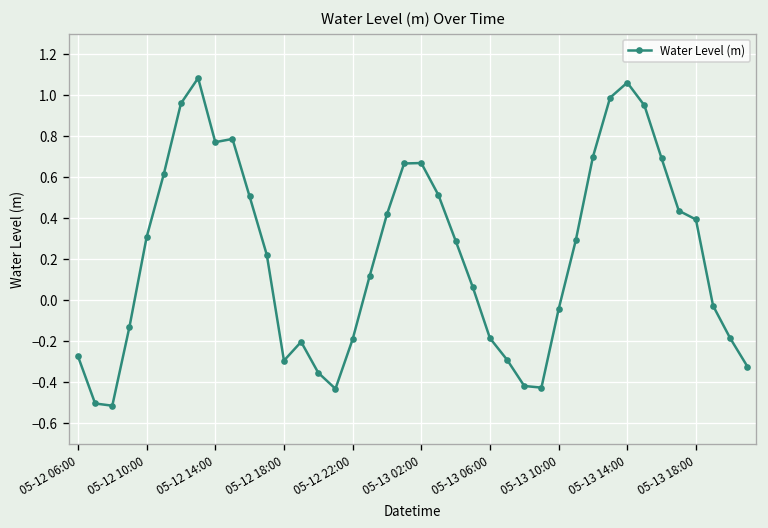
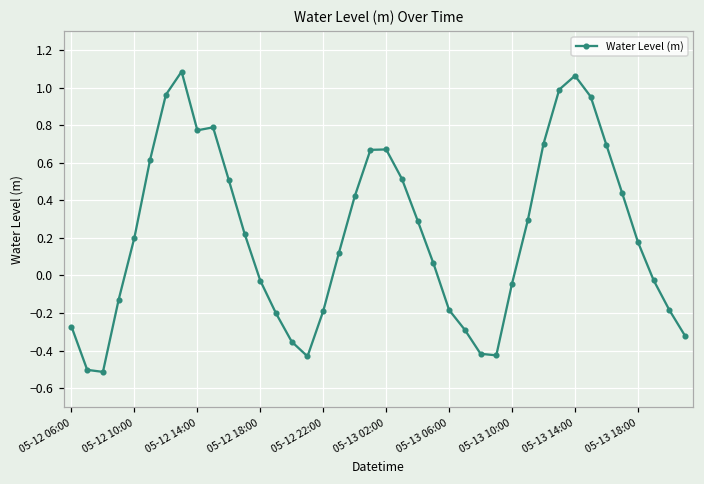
  {
    "05-12 06:00": -0.27,
-   "05-12 10:00": 0.31,
+   "05-12 10:00": 0.20,
    "05-12 14:00": 0.77,
-   "05-12 18:00": -0.29,
+   "05-12 18:00": -0.03,
    "05-12 22:00": -0.19,
    "05-13 02:00": 0.67,
    "05-13 06:00": -0.18,
    "05-13 10:00": -0.04,
    "05-13 14:00": 1.06,
-   "05-13 18:00": 0.40
+   "05-13 18:00": 0.18
  }
